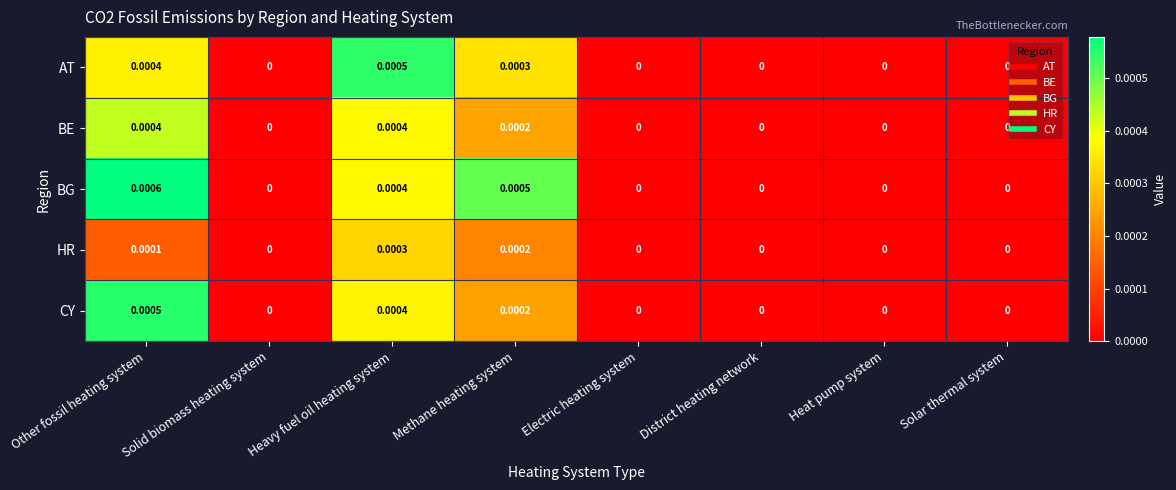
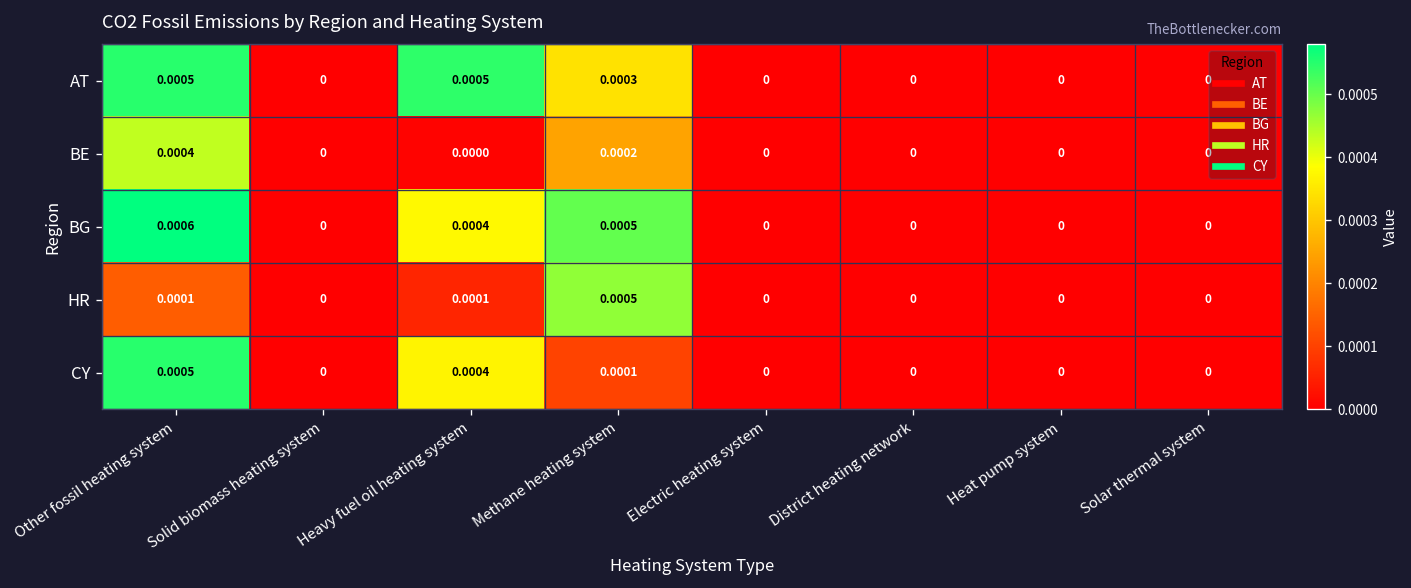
  {
    "AT": {
-     "Other fossil heating system": 0.0004,
+     "Other fossil heating system": 0.0005,
      "Solid biomass heating system": 0,
      "Heavy fuel oil heating system": 0.0005,
      "Methane heating system": 0.0003,
      "Electric heating system": 0,
      "District heating network": 0,
      "Heat pump system": 0
    },
    "BE": {
      "Other fossil heating system": 0.0004,
      "Solid biomass heating system": 0,
-     "Heavy fuel oil heating system": 0.0004,
+     "Heavy fuel oil heating system": 0.0000,
      "Methane heating system": 0.0002,
      "Electric heating system": 0,
      "District heating network": 0,
      "Heat pump system": 0
    },
    "BG": {
      "Other fossil heating system": 0.0006,
      "Solid biomass heating system": 0,
      "Heavy fuel oil heating system": 0.0004,
      "Methane heating system": 0.0005,
      "Electric heating system": 0,
      "District heating network": 0,
      "Heat pump system": 0,
      "Solar thermal system": 0
    },
    "HR": {
      "Other fossil heating system": 0.0001,
      "Solid biomass heating system": 0,
-     "Heavy fuel oil heating system": 0.0003,
-     "Methane heating system": 0.0002,
+     "Heavy fuel oil heating system": 0.0001,
+     "Methane heating system": 0.0005,
      "Electric heating system": 0,
      "District heating network": 0,
      "Heat pump system": 0,
      "Solar thermal system": 0
    },
    "CY": {
      "Other fossil heating system": 0.0005,
      "Solid biomass heating system": 0,
      "Heavy fuel oil heating system": 0.0004,
-     "Methane heating system": 0.0002,
+     "Methane heating system": 0.0001,
      "Electric heating system": 0,
      "District heating network": 0,
      "Heat pump system": 0,
      "Solar thermal system": 0
    }
  }
